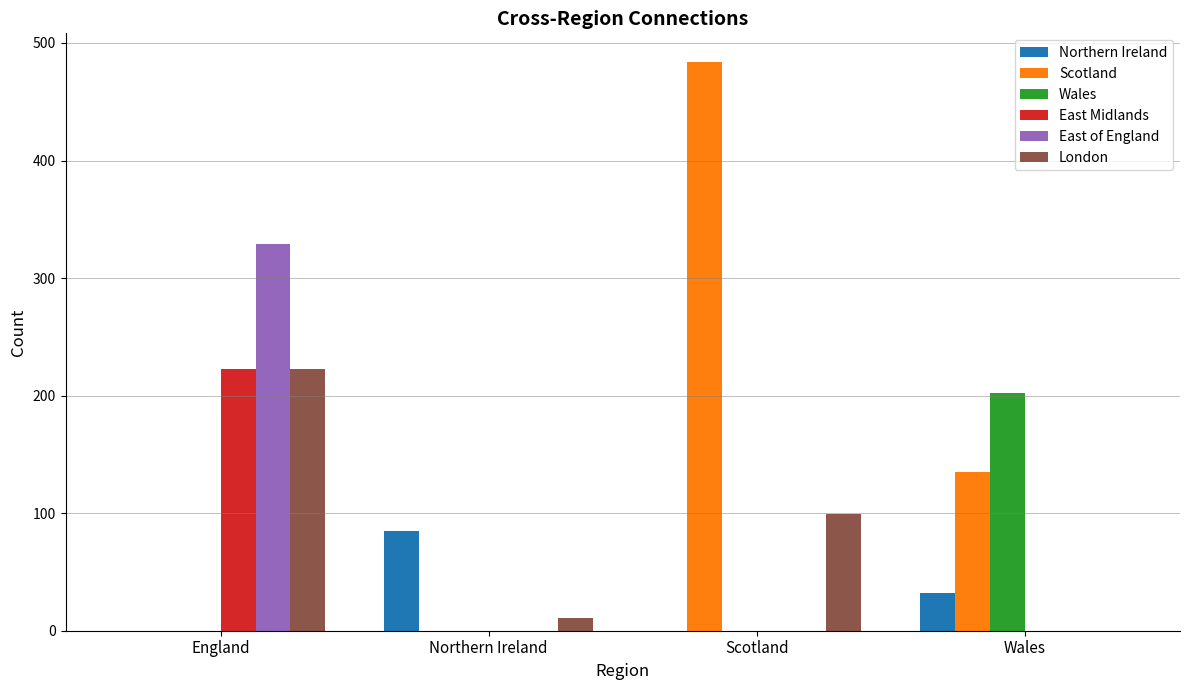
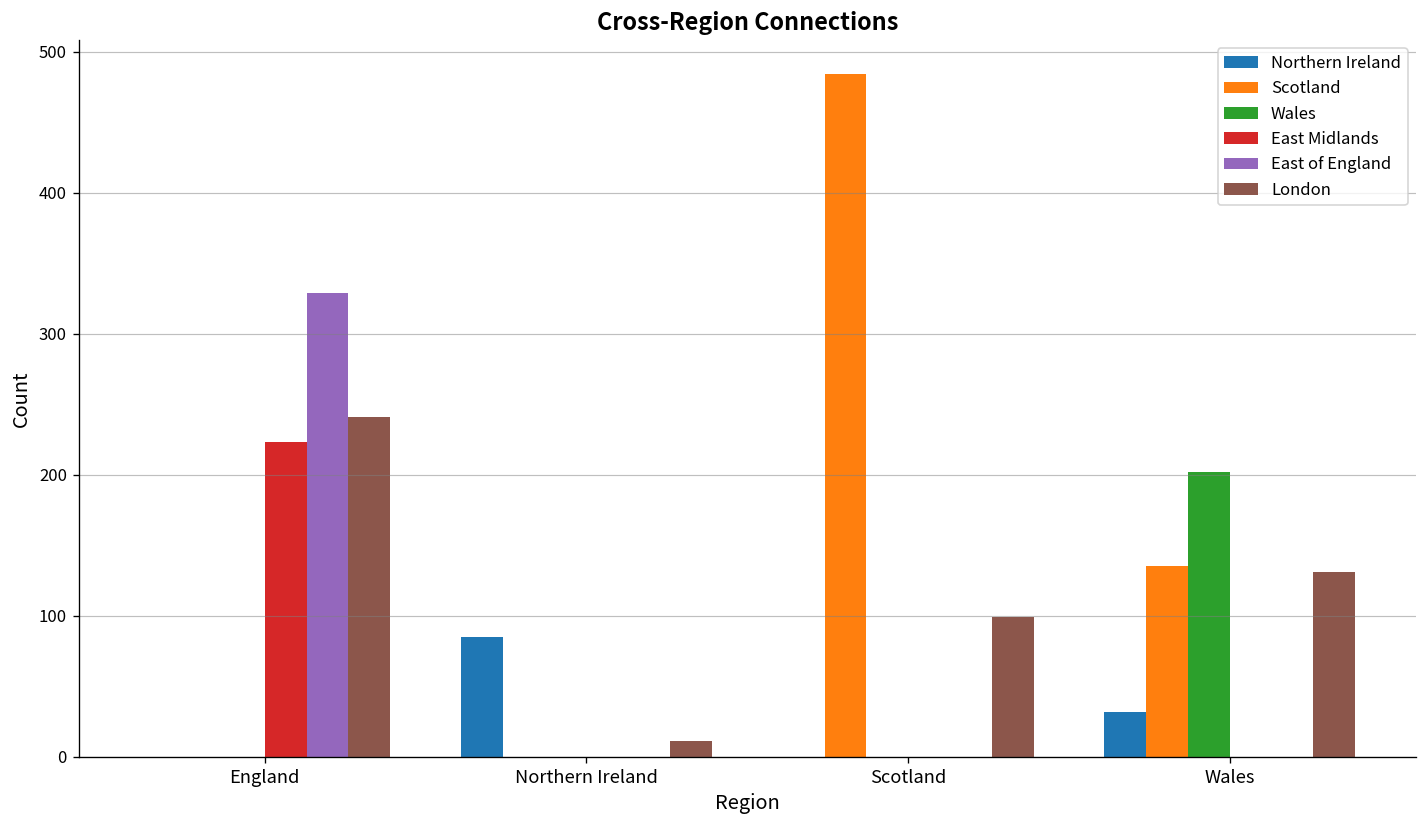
  {
    "Northern Ireland": {
      "England": 0,
      "Northern Ireland": 85,
      "Scotland": 0,
      "Wales": 32
    },
    "Scotland": {
      "England": 0,
      "Northern Ireland": 0,
      "Scotland": 484,
      "Wales": 135
    },
    "Wales": {
      "England": 0,
      "Northern Ireland": 0,
      "Scotland": 0,
      "Wales": 202
    },
    "East Midlands": {
      "England": 223,
      "Northern Ireland": 0,
      "Scotland": 0,
      "Wales": 0
    },
    "East of England": {
      "England": 329,
      "Northern Ireland": 0,
      "Scotland": 0,
      "Wales": 0
    },
    "London": {
-     "England": 223,
+     "England": 241,
      "Northern Ireland": 11,
      "Scotland": 99,
-     "Wales": 0
+     "Wales": 131
    }
  }
